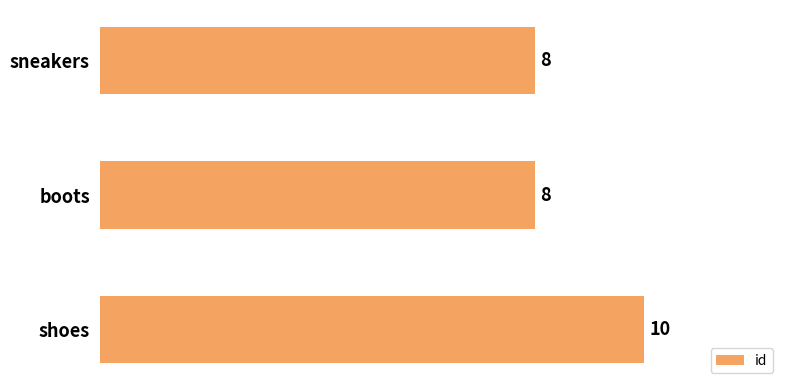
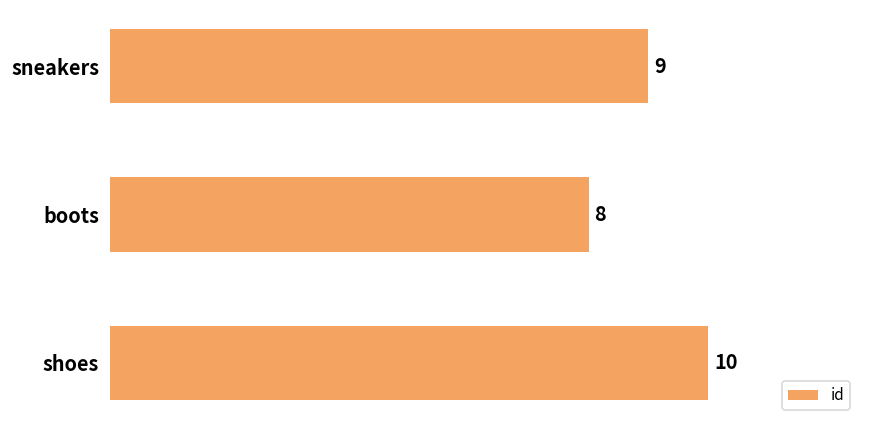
  {
-   "sneakers": 8,
+   "sneakers": 9,
    "boots": 8,
    "shoes": 10
  }
